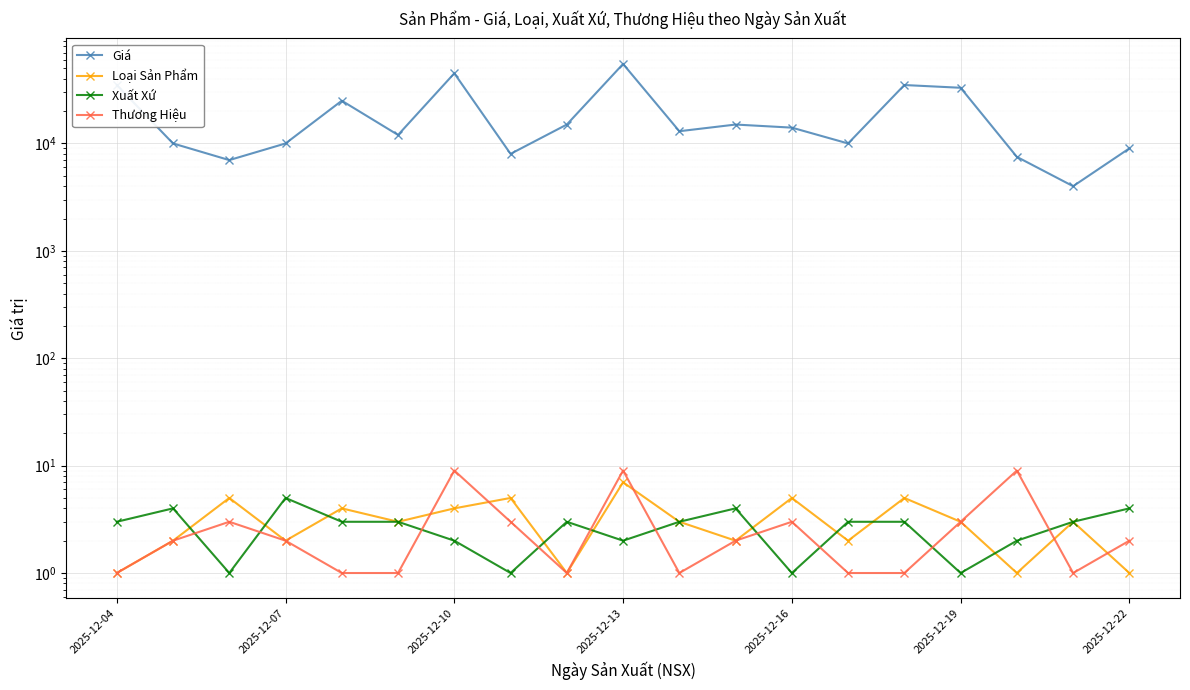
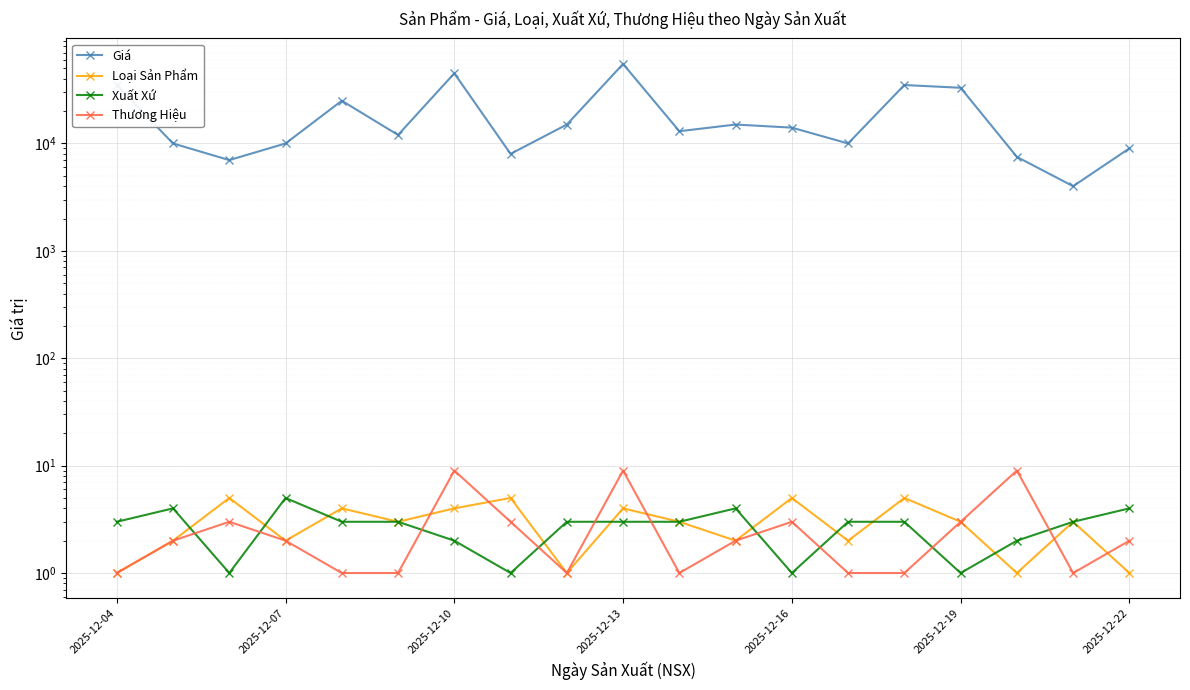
  {
    "Giá": {
      "2025-12-07": 10000,
      "2025-12-10": 45000,
      "2025-12-13": 60000,
      "2025-12-16": 14000,
      "2025-12-19": 33000,
      "2025-12-22": 9000
    },
    "Loại Sản Phẩm": {
      "2025-12-10": 4,
-     "2025-12-13": 7,
+     "2025-12-13": 4,
      "2025-12-16": 5,
      "2025-12-22": 1
    },
    "Xuất Xứ": {
      "2025-12-04": 3,
      "2025-12-07": 5,
      "2025-12-10": 2,
-     "2025-12-13": 2,
+     "2025-12-13": 3,
      "2025-12-16": 1,
      "2025-12-19": 1,
      "2025-12-22": 4
    },
    "Thương Hiệu": {
      "2025-12-10": 9,
      "2025-12-13": 9,
      "2025-12-16": 3,
      "2025-12-22": 2
    }
  }
